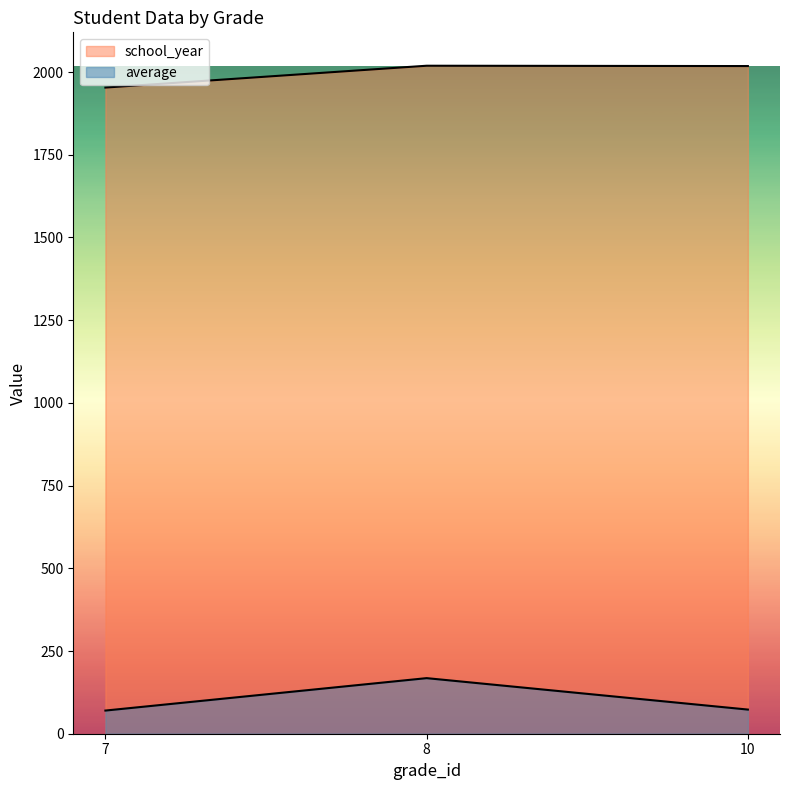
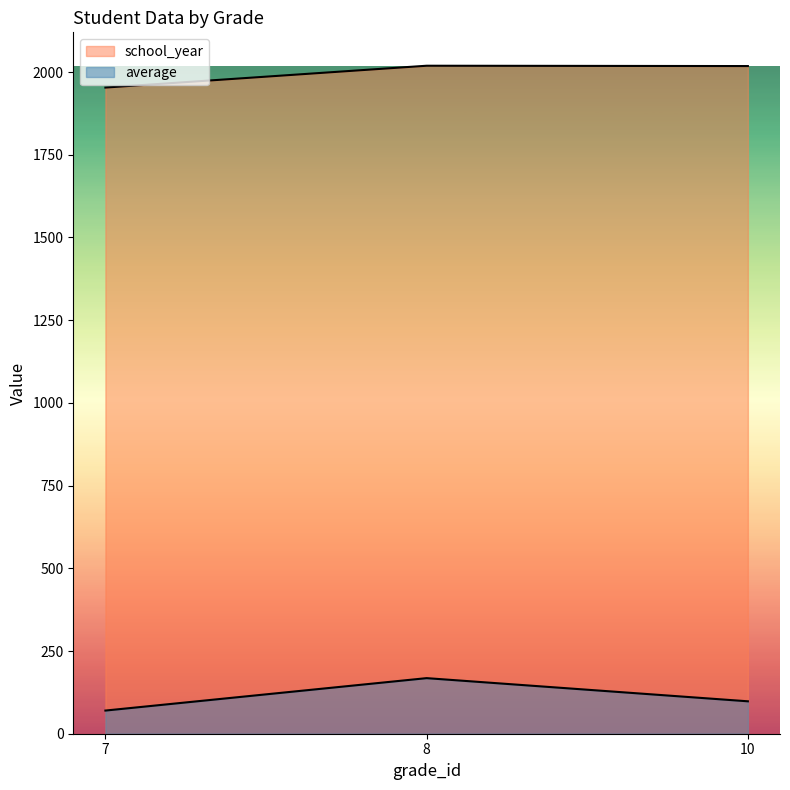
  {
    "school_year": {
      "7": 1950,
      "8": 2020,
      "10": 2020
    },
    "average": {
      "7": 70,
      "8": 170,
-     "10": 70
+     "10": 100
    }
  }
